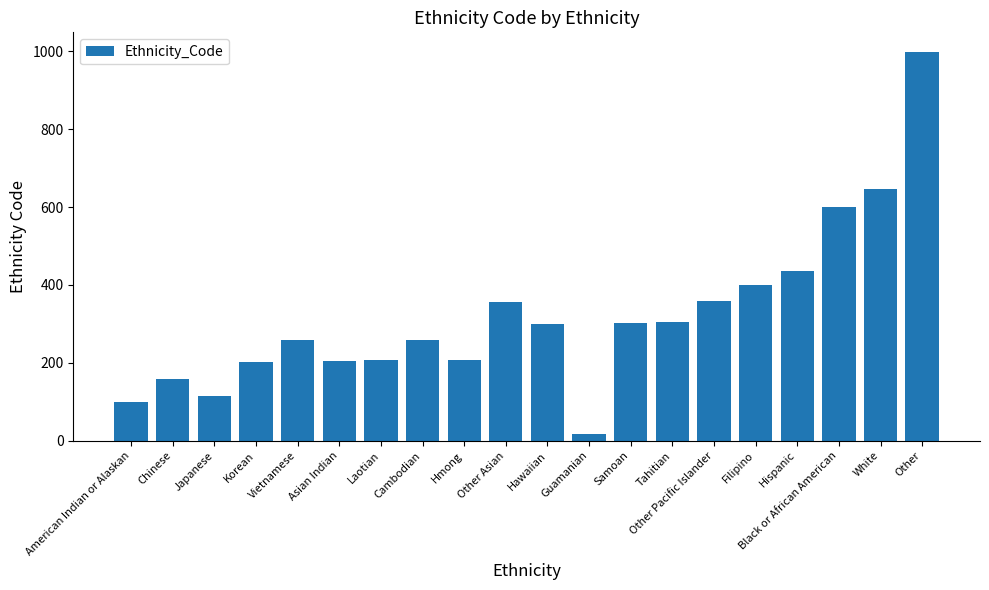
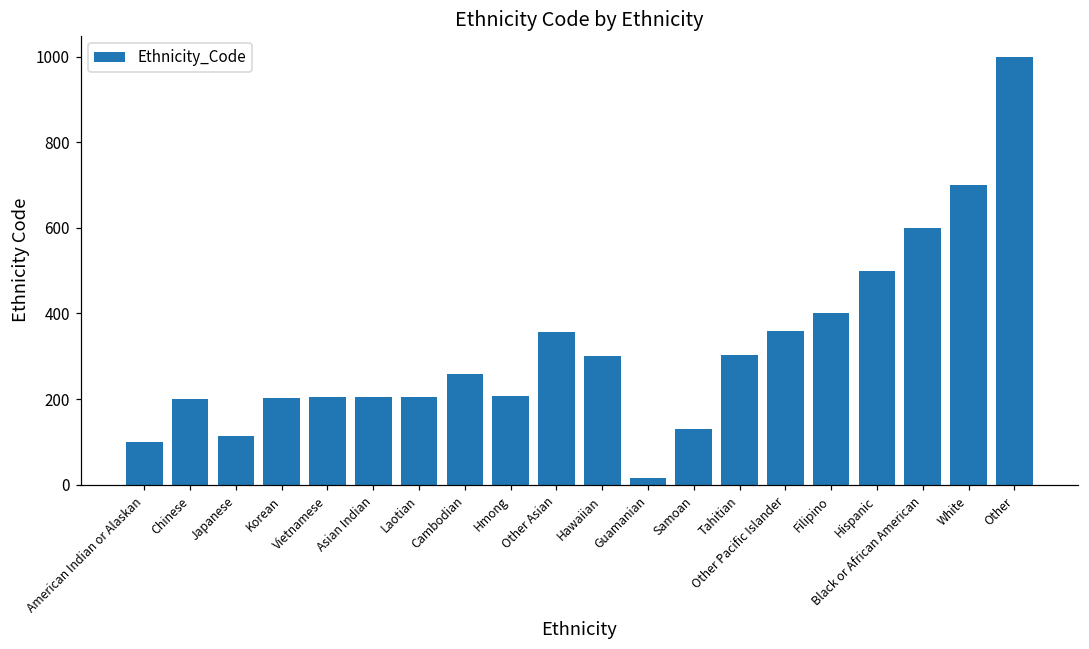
  {
    "American Indian or Alaskan": 100,
-   "Chinese": 160,
+   "Chinese": 200,
    "Japanese": 120,
    "Korean": 200,
-   "Vietnamese": 260,
+   "Vietnamese": 200,
    "Asian Indian": 210,
    "Laotian": 210,
    "Cambodian": 260,
    "Hmong": 210,
    "Other Asian": 360,
    "Hawaiian": 300,
    "Guamanian": 20,
-   "Samoan": 300,
+   "Samoan": 130,
    "Tahitian": 300,
    "Other Pacific Islander": 360,
    "Filipino": 400,
-   "Hispanic": 440,
+   "Hispanic": 500,
    "Black or African American": 600,
-   "White": 650,
+   "White": 700,
    "Other": 1000
  }
